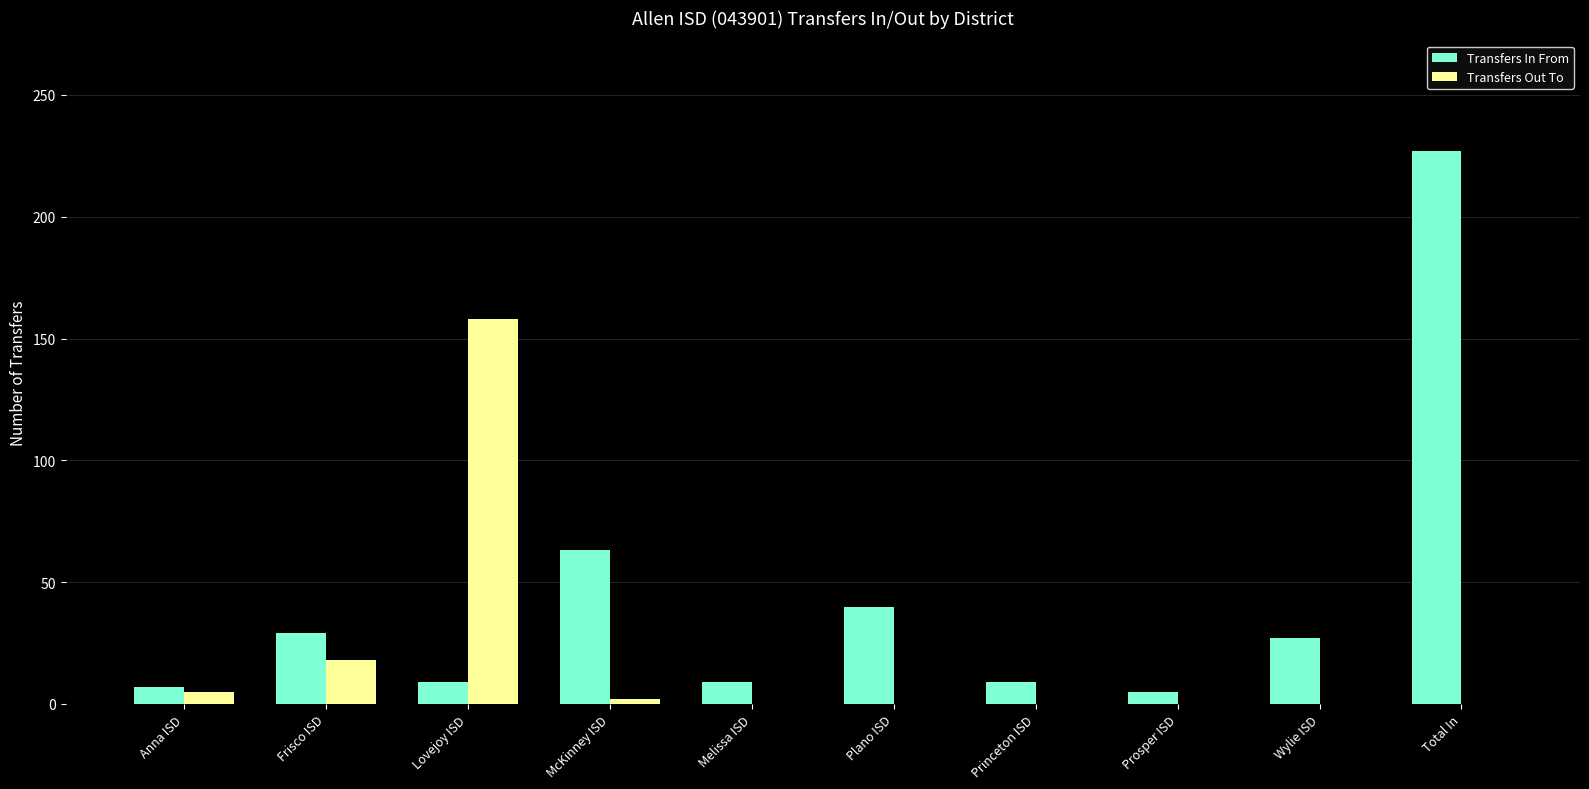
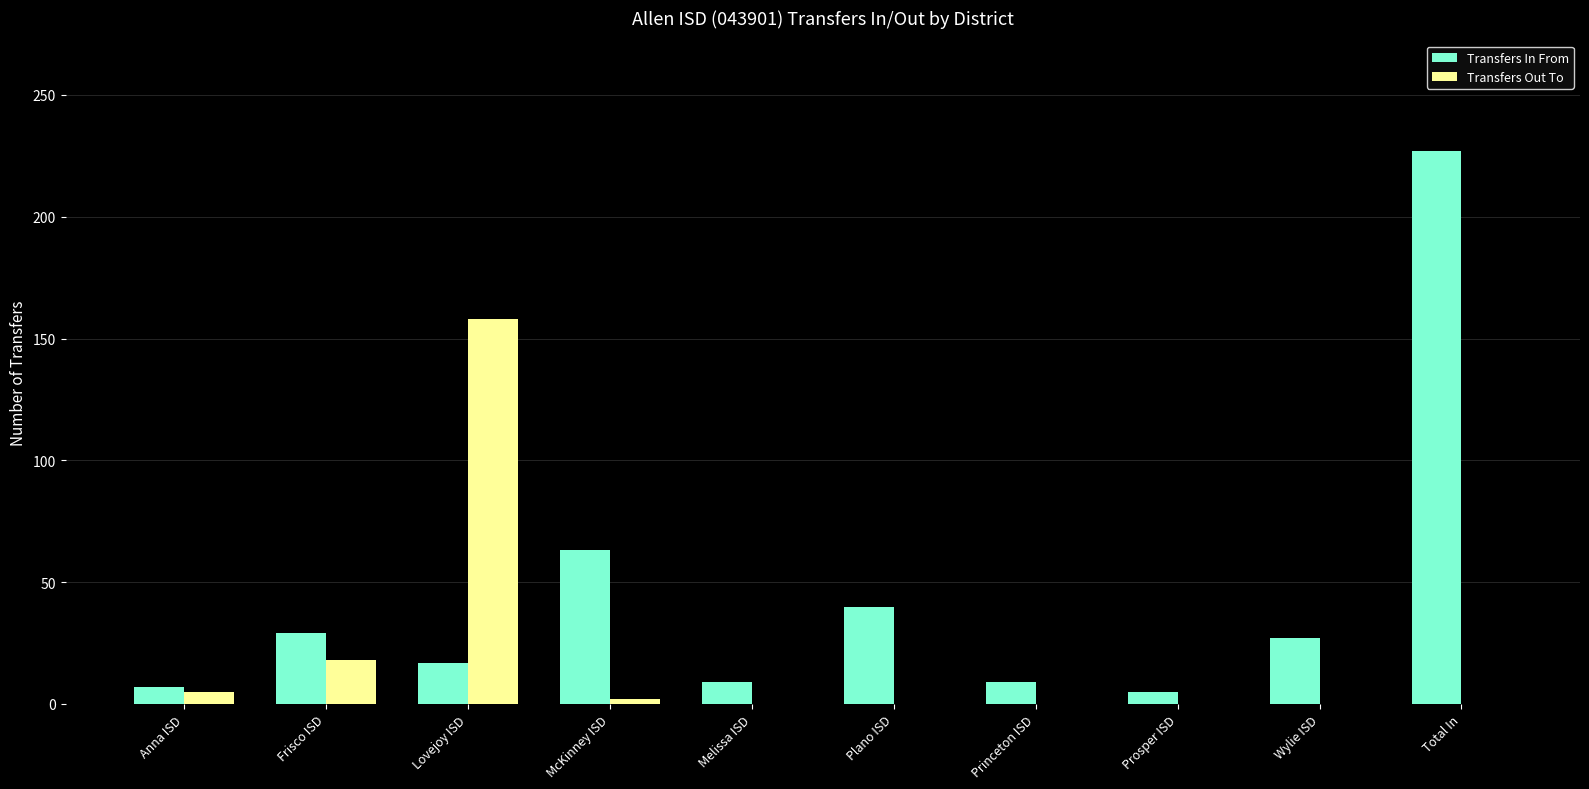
  {
    "Transfers In From": {
      "Anna ISD": 7,
      "Frisco ISD": 29,
-     "Lovejoy ISD": 9,
+     "Lovejoy ISD": 17,
      "McKinney ISD": 63,
      "Melissa ISD": 9,
      "Plano ISD": 40,
      "Princeton ISD": 9,
      "Prosper ISD": 5,
      "Wylie ISD": 27,
      "Total In": 227
    },
    "Transfers Out To": {
      "Anna ISD": 5,
      "Frisco ISD": 18,
      "Lovejoy ISD": 158,
      "McKinney ISD": 2,
      "Melissa ISD": 0,
      "Plano ISD": 0,
      "Princeton ISD": 0,
      "Prosper ISD": 0,
      "Wylie ISD": 0,
      "Total In": 0
    }
  }
